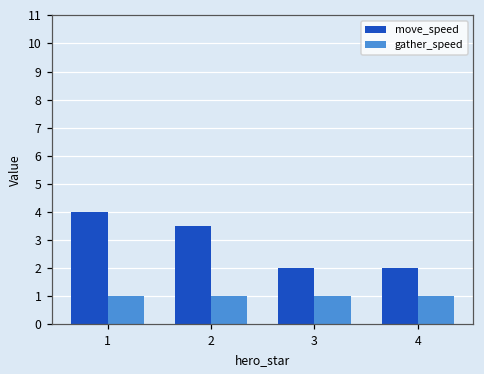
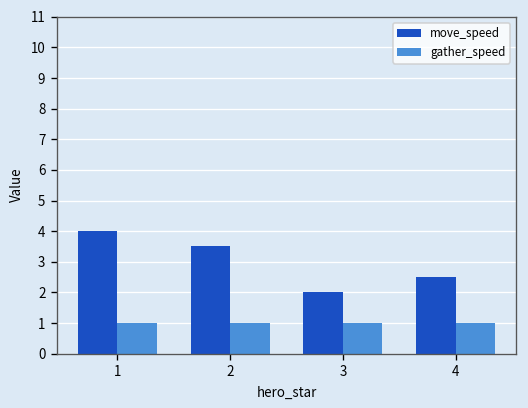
  {
    "move_speed": {
      "1": 4.0,
      "2": 3.5,
      "3": 2.0,
-     "4": 2.0
+     "4": 2.5
    },
    "gather_speed": {
      "1": 1.0,
      "2": 1.0,
      "3": 1.0,
      "4": 1.0
    }
  }
